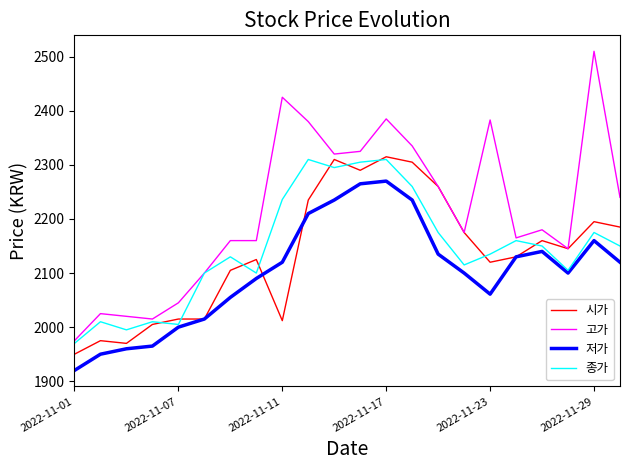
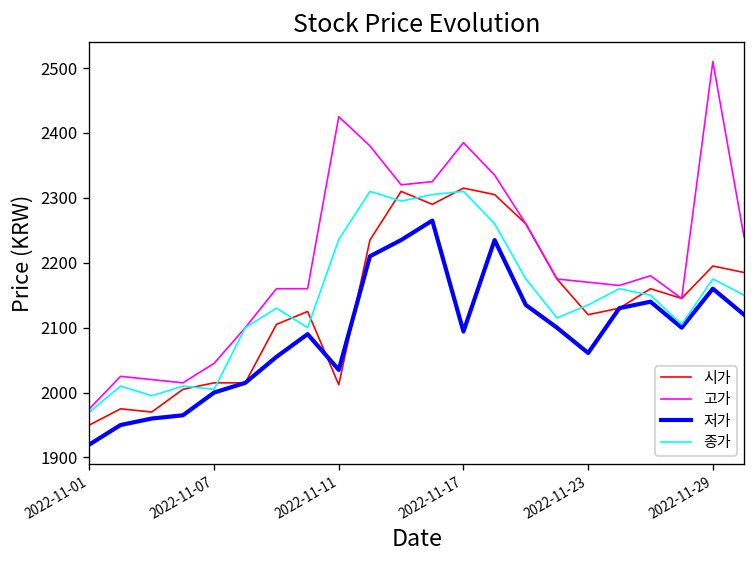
  {
    "시가": {
      "2022-11-01": 1950,
      "2022-11-07": 2020,
      "2022-11-11": 2010,
      "2022-11-17": 2320,
      "2022-11-23": 2120,
      "2022-11-29": 2200
    },
    "고가": {
      "2022-11-01": 1980,
      "2022-11-07": 2050,
      "2022-11-11": 2430,
      "2022-11-17": 2390,
-     "2022-11-23": 2380,
+     "2022-11-23": 2170,
      "2022-11-29": 2510
    },
    "저가": {
      "2022-11-01": 1920,
      "2022-11-07": 2000,
-     "2022-11-11": 2120,
-     "2022-11-17": 2270,
+     "2022-11-11": 2040,
+     "2022-11-17": 2090,
      "2022-11-23": 2060,
      "2022-11-29": 2160
    },
    "종가": {
      "2022-11-01": 1970,
      "2022-11-07": 2010,
      "2022-11-11": 2240,
      "2022-11-17": 2310,
      "2022-11-23": 2140,
      "2022-11-29": 2180
    }
  }
